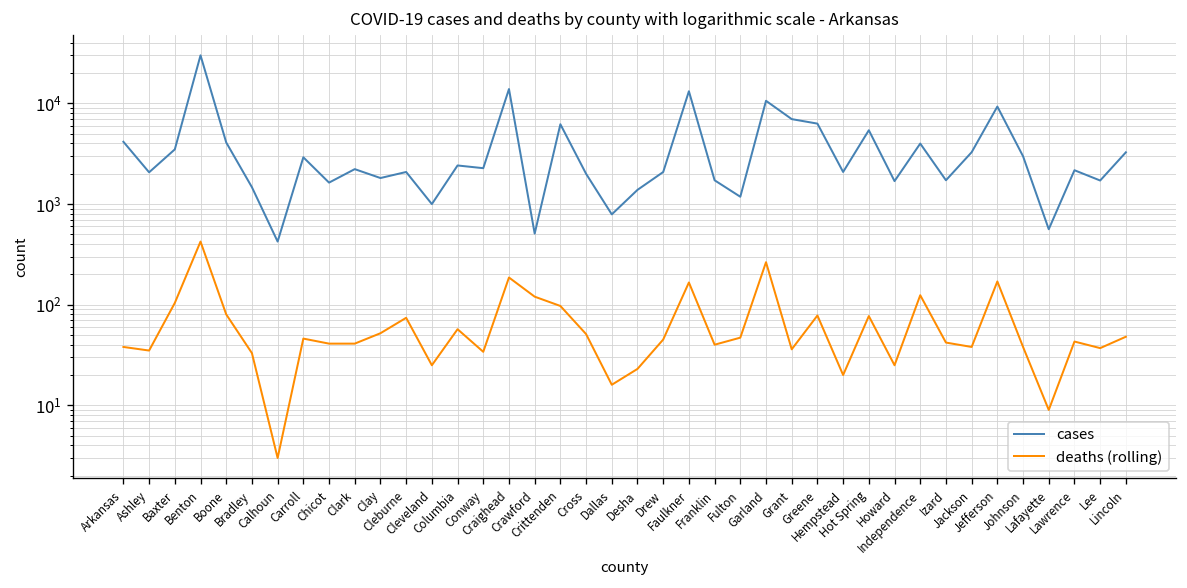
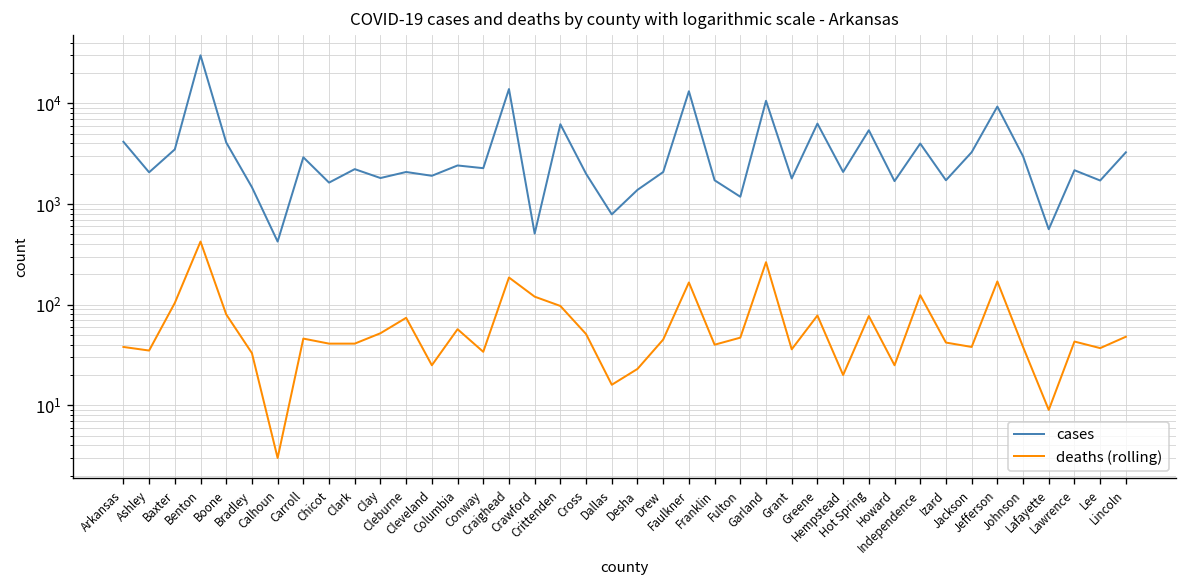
  {
    "cases": {
      "Arkansas": 4000,
      "Ashley": 2100,
      "Baxter": 3500,
      "Benton": 30000,
      "Boone": 4000,
      "Bradley": 1500,
      "Calhoun": 400,
      "Carroll": 2900,
      "Chicot": 1600,
      "Clark": 2200,
      "Clay": 1800,
      "Cleburne": 2100,
-     "Cleveland": 1000,
+     "Cleveland": 1900,
      "Columbia": 2400,
      "Conway": 2300,
      "Craighead": 14000,
      "Crawford": 500,
      "Crittenden": 6000,
      "Cross": 2000,
      "Dallas": 800,
      "Desha": 1400,
      "Drew": 2100,
      "Faulkner": 13000,
      "Franklin": 1700,
      "Fulton": 1200,
      "Garland": 11000,
-     "Grant": 7000,
+     "Grant": 1800,
      "Greene": 6000,
      "Hempstead": 2100,
      "Hot Spring": 5000,
      "Howard": 1700,
      "Independence": 4000,
      "Izard": 1700,
      "Jackson": 3300,
      "Jefferson": 9000,
      "Johnson": 3000,
      "Lafayette": 600,
      "Lawrence": 2200,
      "Lee": 1700,
      "Lincoln": 3300
    },
    "deaths (rolling)": {
      "Arkansas": 40,
      "Ashley": 35,
      "Baxter": 100,
      "Benton": 400,
      "Boone": 80,
      "Bradley": 33,
      "Calhoun": 3,
      "Carroll": 50,
      "Chicot": 40,
      "Clark": 40,
      "Clay": 50,
      "Cleburne": 70,
      "Cleveland": 25,
      "Columbia": 60,
      "Conway": 34,
      "Craighead": 190,
      "Crawford": 120,
      "Crittenden": 100,
      "Cross": 50,
      "Dallas": 16,
      "Desha": 23,
      "Drew": 50,
      "Faulkner": 170,
      "Franklin": 40,
      "Fulton": 50,
      "Garland": 260,
      "Grant": 36,
      "Greene": 80,
      "Hempstead": 20,
      "Hot Spring": 80,
      "Howard": 25,
      "Independence": 120,
      "Izard": 40,
      "Jackson": 40,
      "Jefferson": 170,
      "Johnson": 40,
      "Lafayette": 9,
      "Lawrence": 40,
      "Lee": 40,
      "Lincoln": 50
    }
  }
